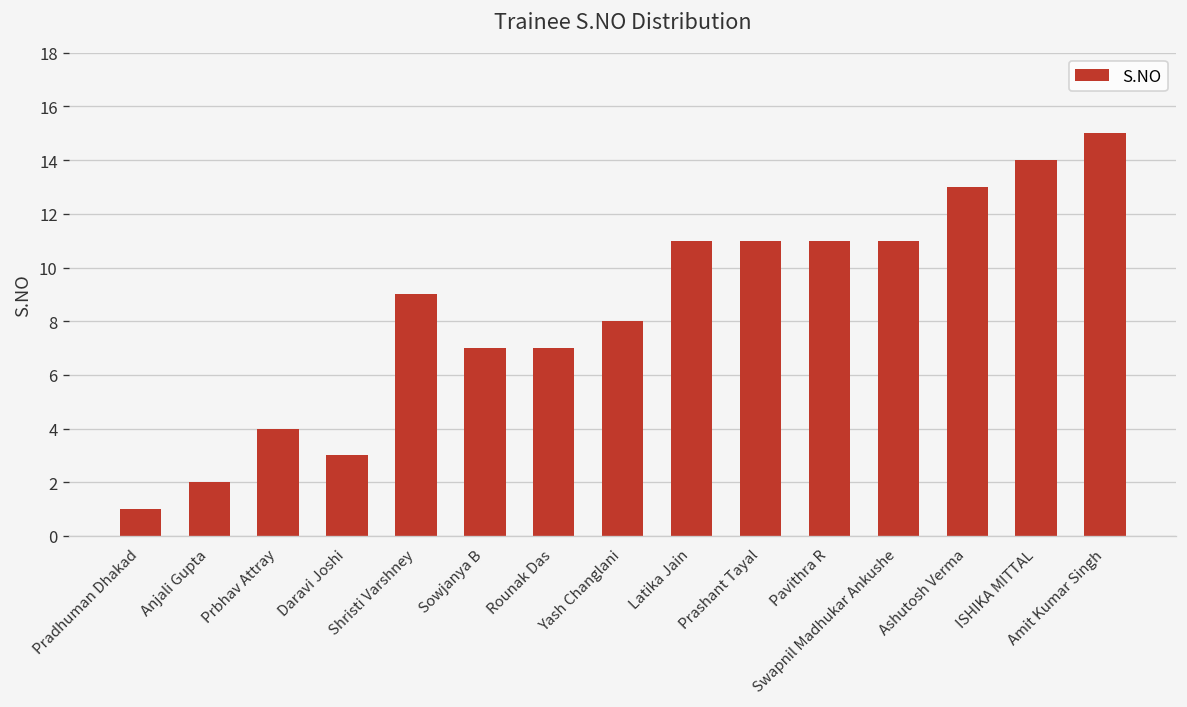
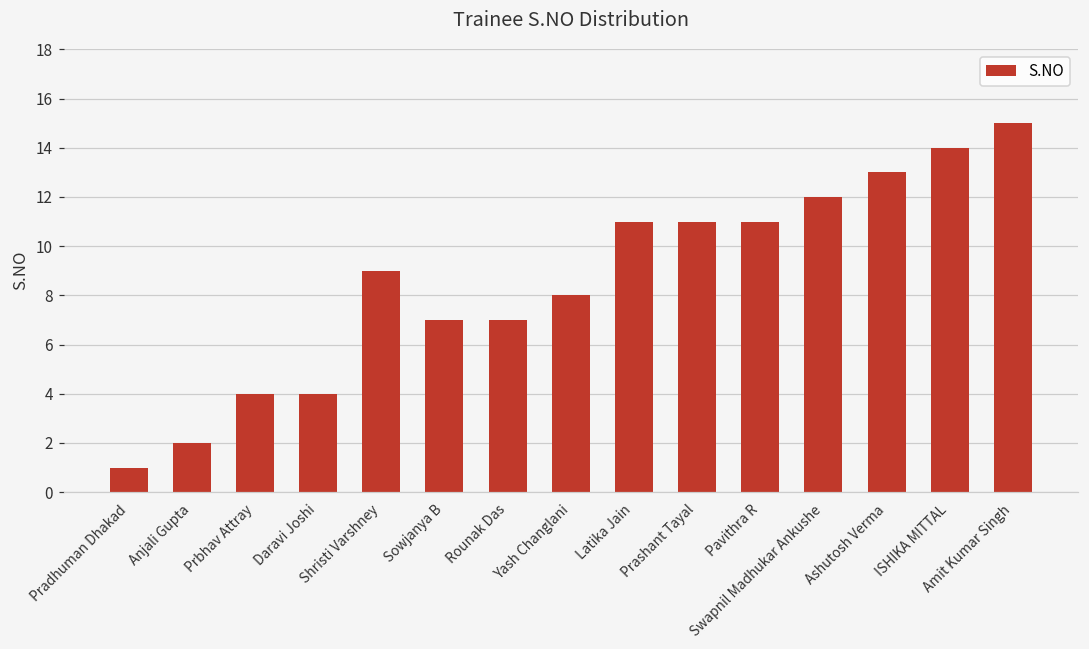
  {
    "Pradhuman Dhakad": 1,
    "Anjali Gupta": 2,
    "Prbhav Attray": 4,
-   "Daravi Joshi": 3,
+   "Daravi Joshi": 4,
    "Shristi Varshney": 9,
    "Sowjanya B": 7,
    "Rounak Das": 7,
    "Yash Changlani": 8,
    "Latika Jain": 11,
    "Prashant Tayal": 11,
    "Pavithra R": 11,
-   "Swapnil Madhukar Ankushe": 11,
+   "Swapnil Madhukar Ankushe": 12,
    "Ashutosh Verma": 13,
    "ISHIKA MITTAL": 14,
    "Amit Kumar Singh": 15
  }
